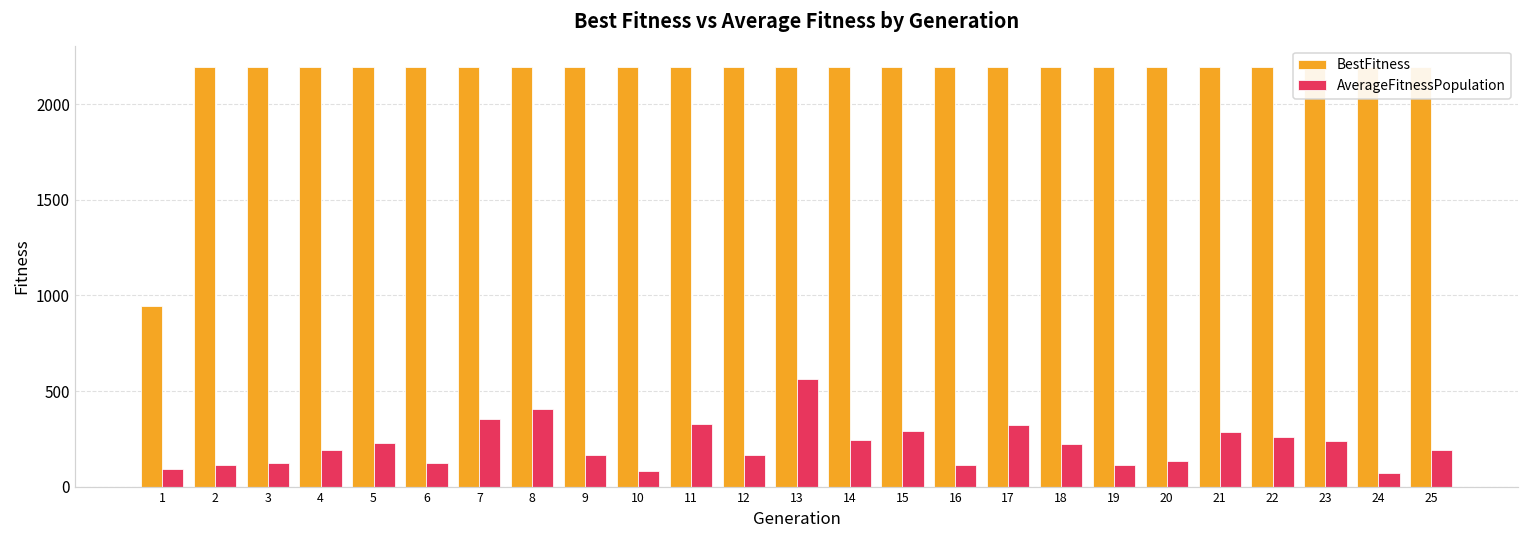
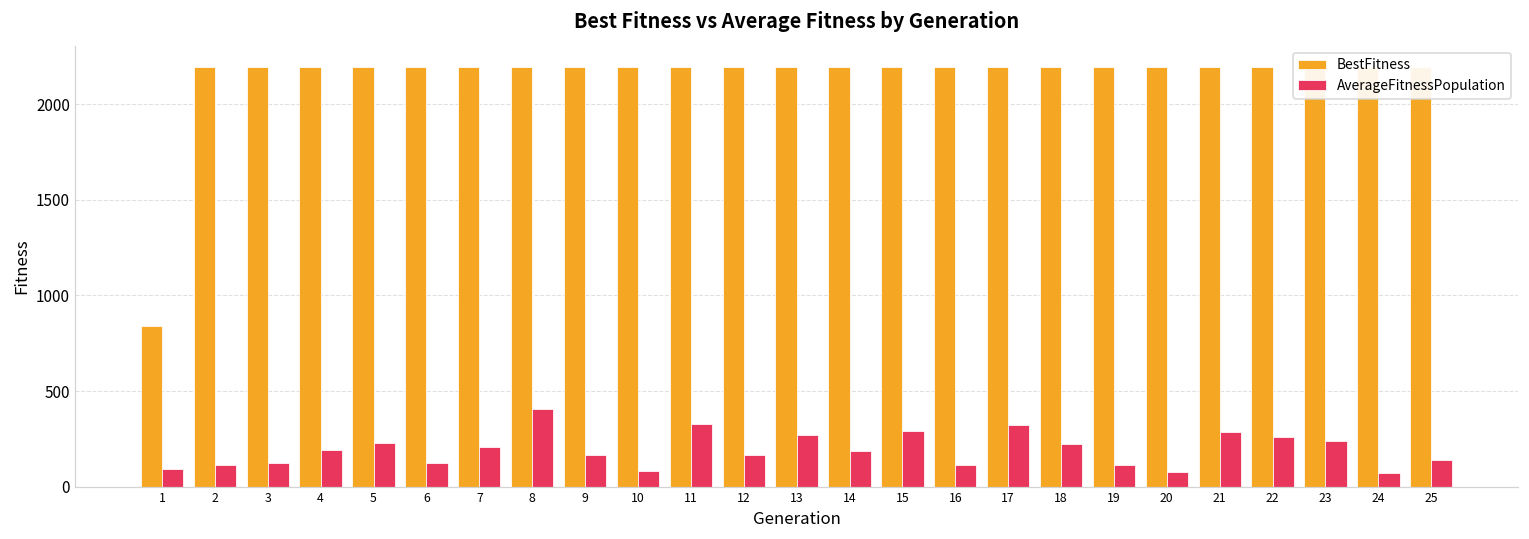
  {
    "BestFitness": {
-     "1": 950,
+     "1": 840,
      "2": 2190,
      "3": 2190,
      "4": 2190,
      "5": 2190,
      "6": 2190,
      "7": 2190,
      "8": 2190,
      "9": 2190,
      "10": 2200,
      "11": 2190,
      "12": 2190,
      "13": 2190,
      "14": 2190,
      "15": 2190,
      "16": 2190,
      "17": 2190,
      "18": 2190,
      "19": 2190,
      "20": 2190,
      "21": 2190,
      "22": 2190
    },
    "AverageFitnessPopulation": {
      "1": 90,
      "2": 120,
      "3": 120,
      "4": 190,
      "5": 230,
      "6": 130,
-     "7": 350,
+     "7": 210,
      "8": 410,
      "9": 170,
      "10": 80,
      "11": 330,
      "12": 170,
-     "13": 560,
-     "14": 250,
+     "13": 270,
+     "14": 190,
      "15": 290,
      "16": 110,
      "17": 320,
      "18": 220,
      "19": 110,
-     "20": 130,
+     "20": 80,
      "21": 290,
      "22": 260,
      "23": 240,
      "24": 70,
-     "25": 190
+     "25": 140
    }
  }
